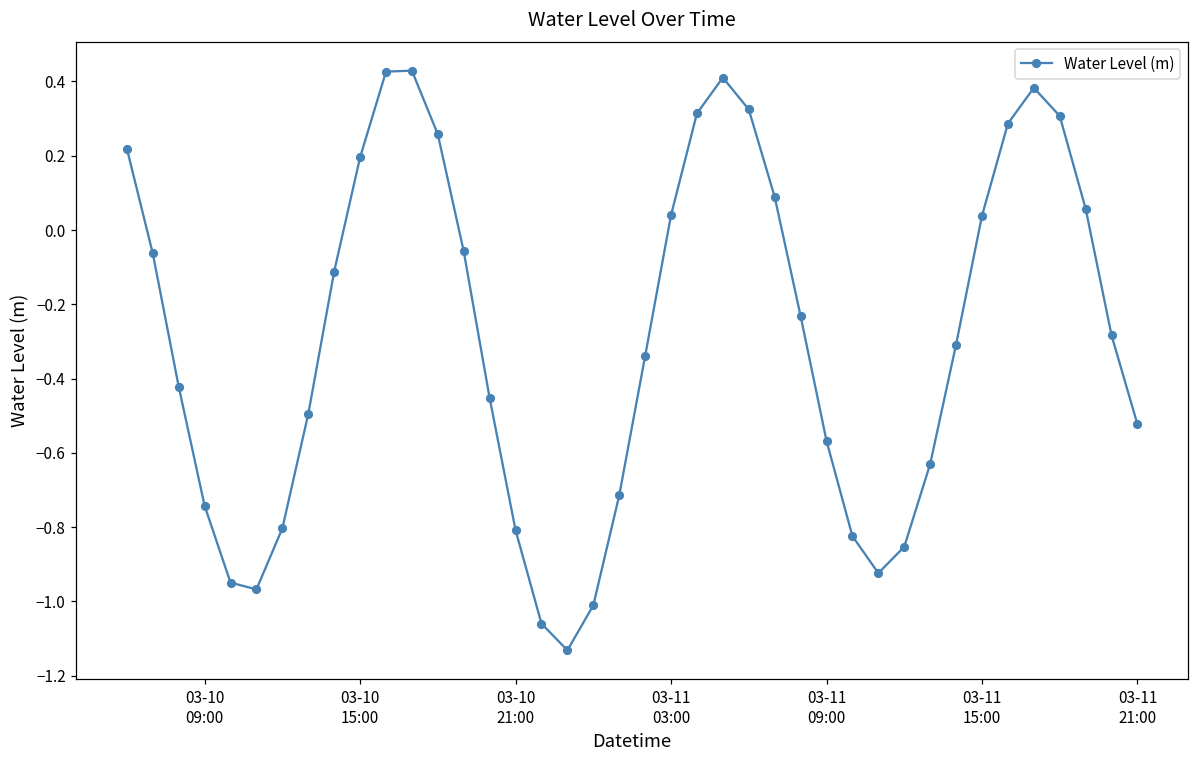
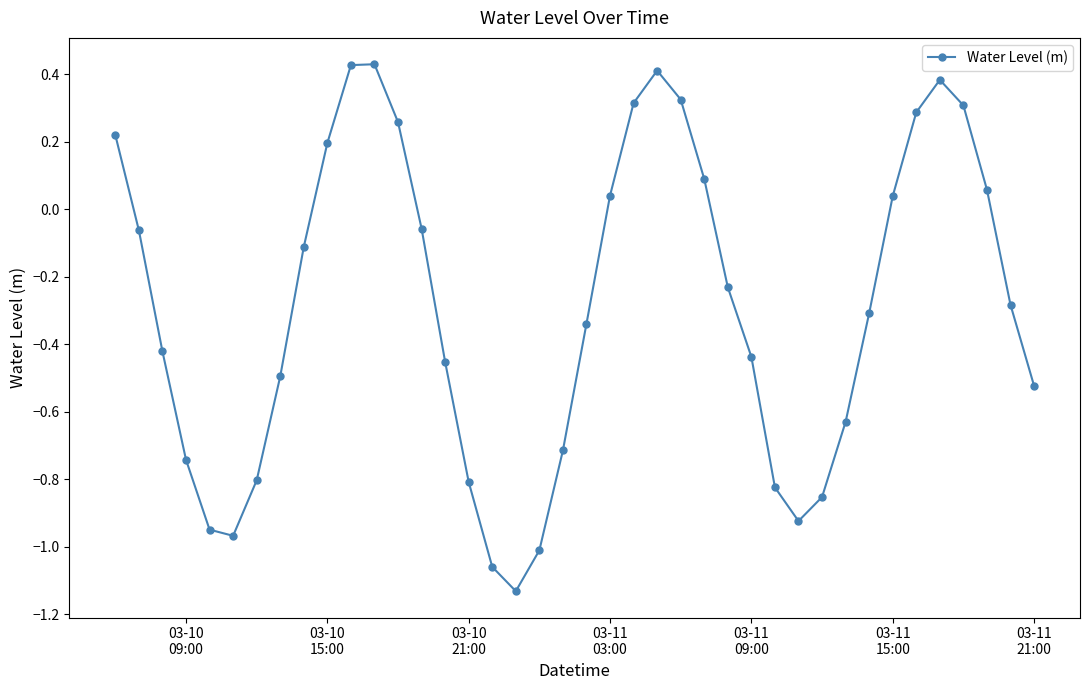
  {
    "03-10 09:00": -0.74,
    "03-10 15:00": 0.20,
    "03-10 21:00": -0.81,
    "03-11 03:00": 0.04,
-   "03-11 09:00": -0.57,
+   "03-11 09:00": -0.44,
    "03-11 15:00": 0.04,
    "03-11 21:00": -0.52
  }
